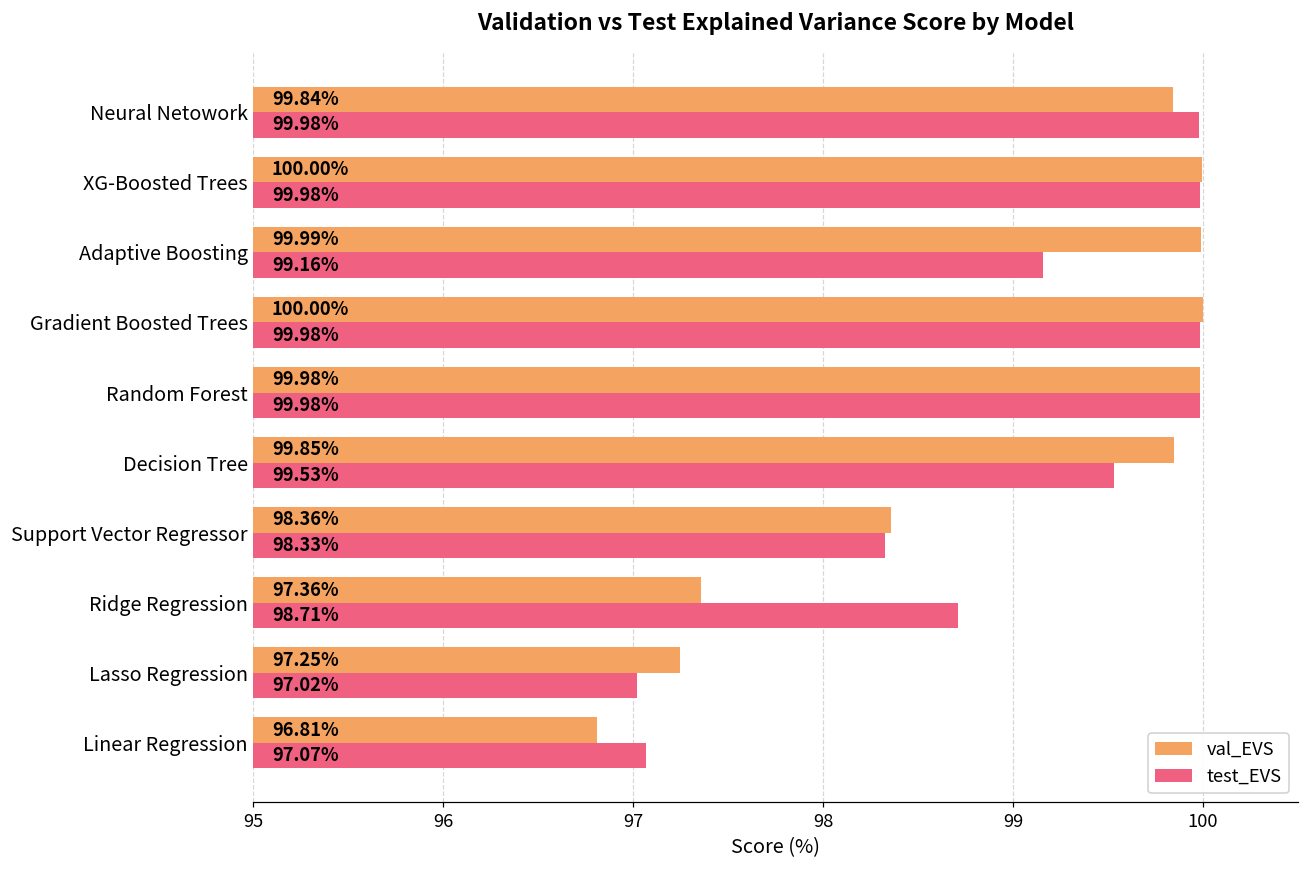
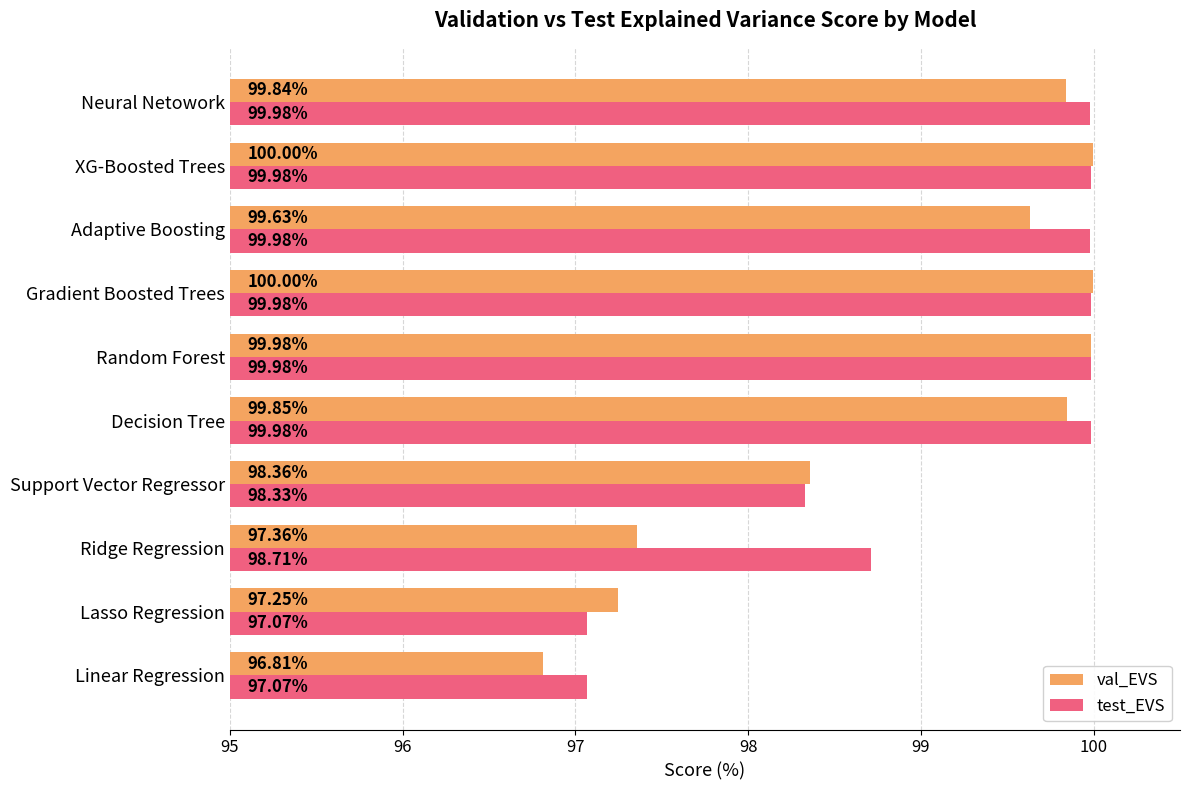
  {
    "val_EVS": {
      "Neural Netowork": "99.84%",
      "XG-Boosted Trees": "100.00%",
-     "Adaptive Boosting": "99.99%",
+     "Adaptive Boosting": "99.63%",
      "Gradient Boosted Trees": "100.00%",
      "Random Forest": "99.98%",
      "Decision Tree": "99.85%",
      "Support Vector Regressor": "98.36%",
      "Ridge Regression": "97.36%",
      "Lasso Regression": "97.25%",
      "Linear Regression": "96.81%"
    },
    "test_EVS": {
      "Neural Netowork": "99.98%",
      "XG-Boosted Trees": "99.98%",
-     "Adaptive Boosting": "99.16%",
+     "Adaptive Boosting": "99.98%",
      "Gradient Boosted Trees": "99.98%",
      "Random Forest": "99.98%",
-     "Decision Tree": "99.53%",
+     "Decision Tree": "99.98%",
      "Support Vector Regressor": "98.33%",
      "Ridge Regression": "98.71%",
-     "Lasso Regression": "97.02%",
+     "Lasso Regression": "97.07%",
      "Linear Regression": "97.07%"
    }
  }
